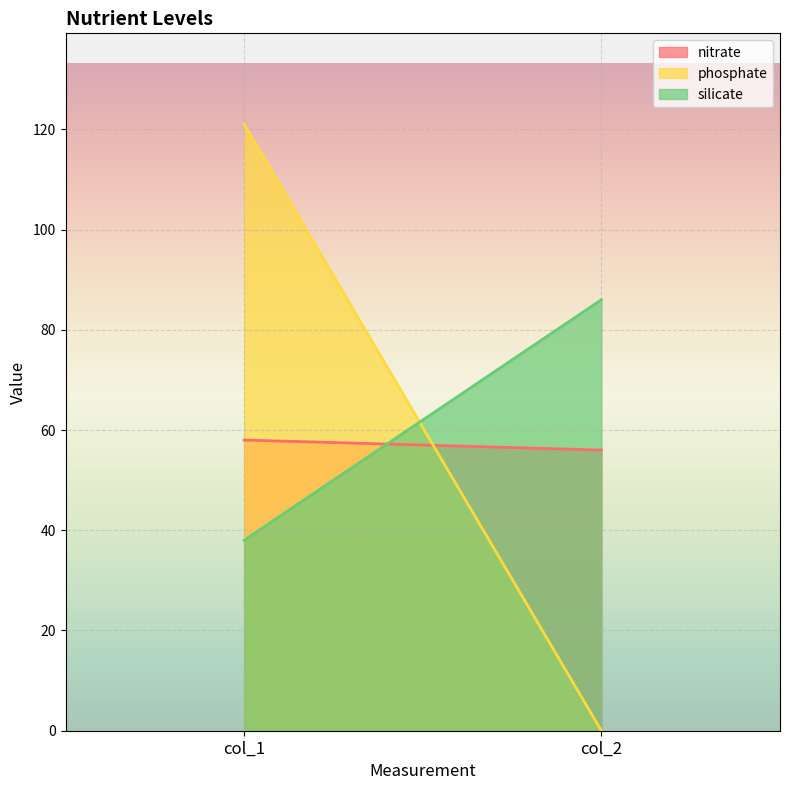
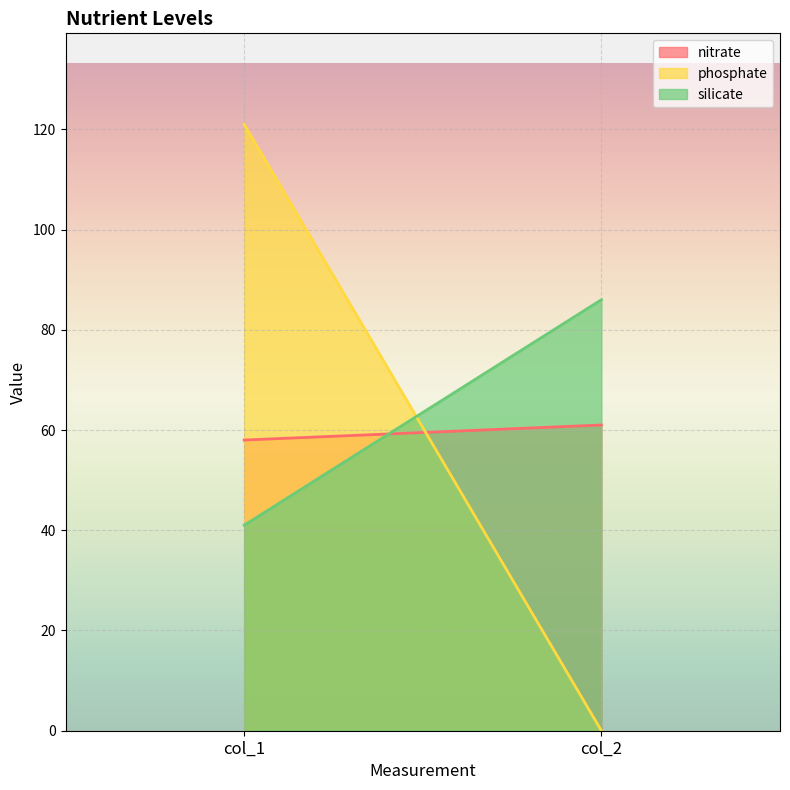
  {
    "nitrate": {
      "col_1": 58,
-     "col_2": 56
+     "col_2": 61
    },
    "phosphate": {
      "col_1": 121,
      "col_2": 0
    },
    "silicate": {
-     "col_1": 38,
+     "col_1": 41,
      "col_2": 86
    }
  }
